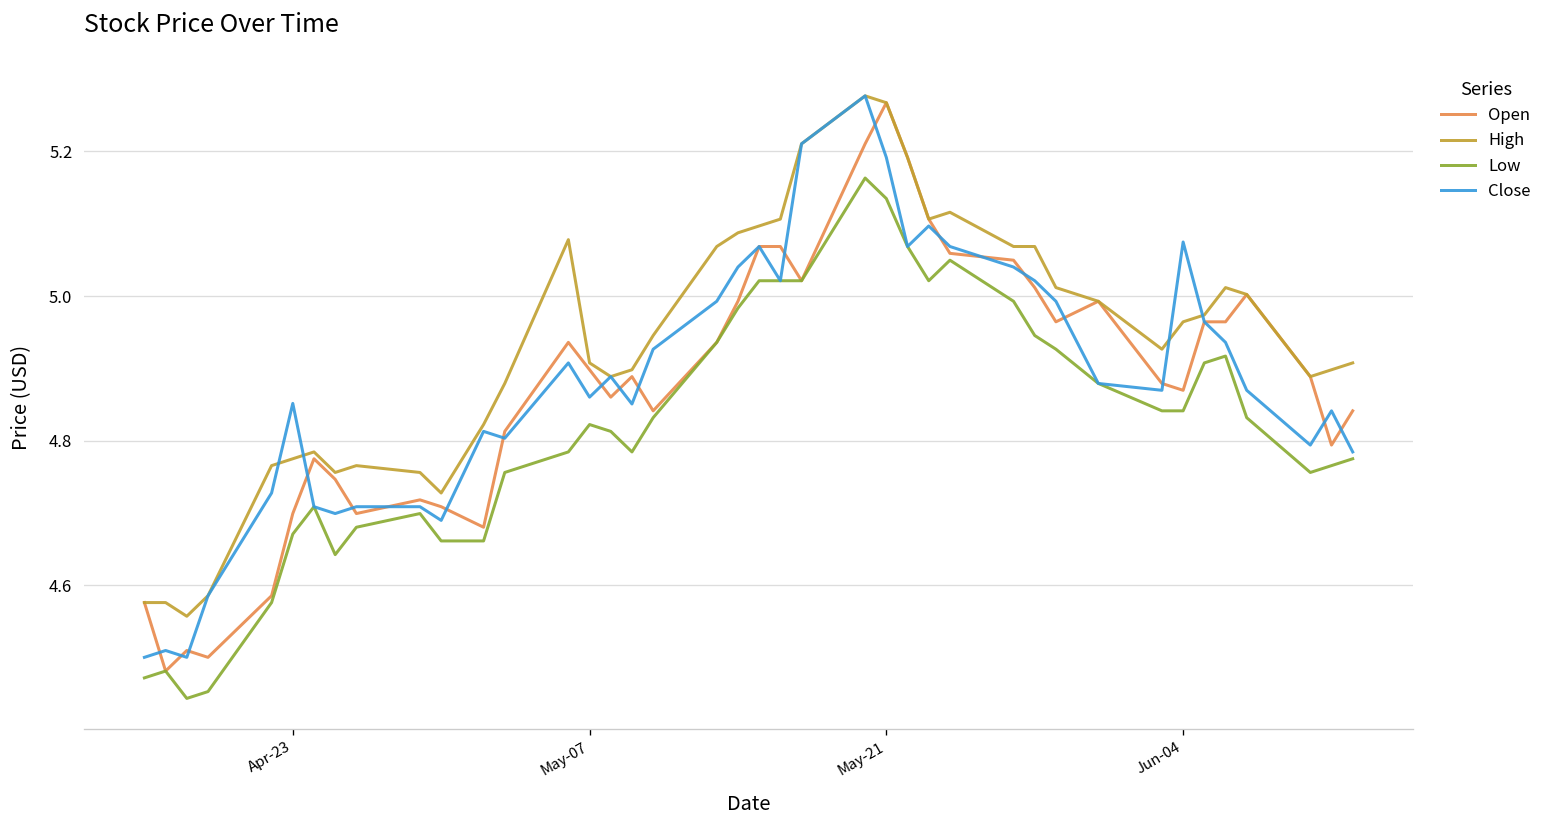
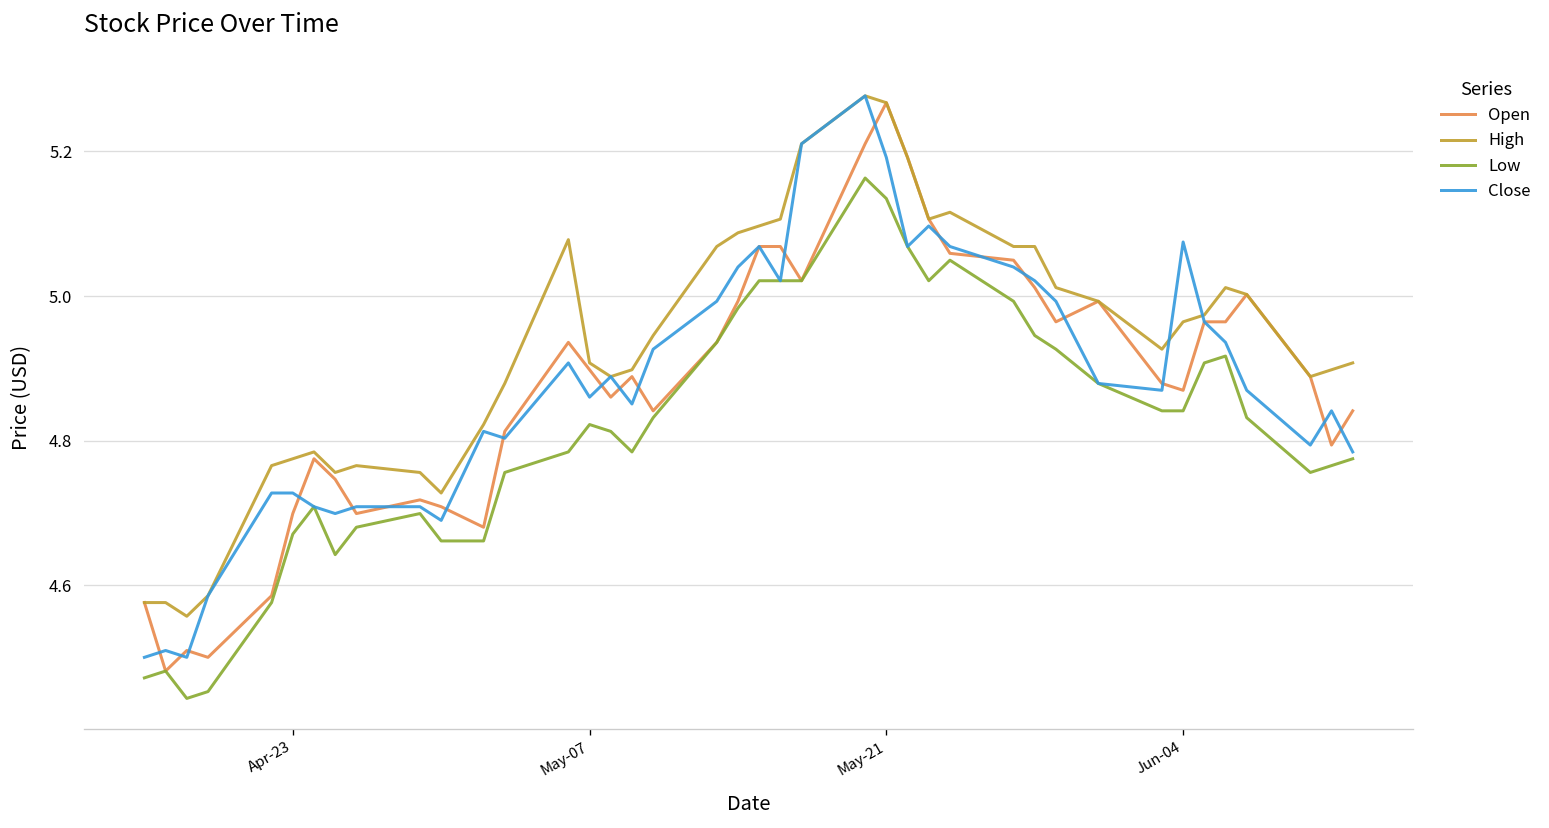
  {
    "Close": {
-     "Apr-23": 4.85,
+     "Apr-23": 4.73,
      "May-07": 4.86,
      "May-21": 5.19,
      "Jun-04": 5.07
    }
  }
